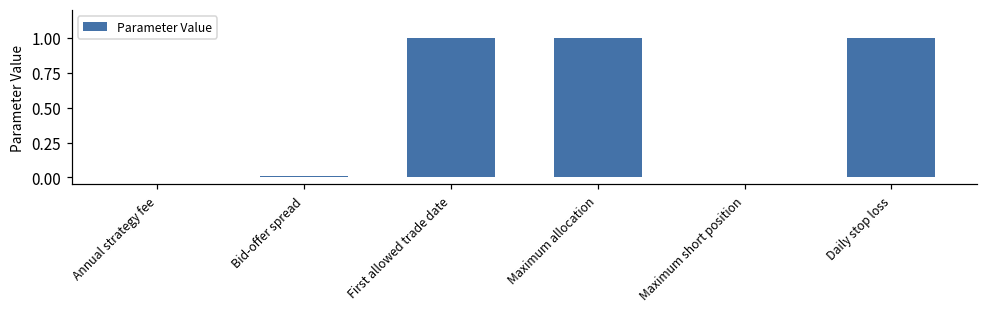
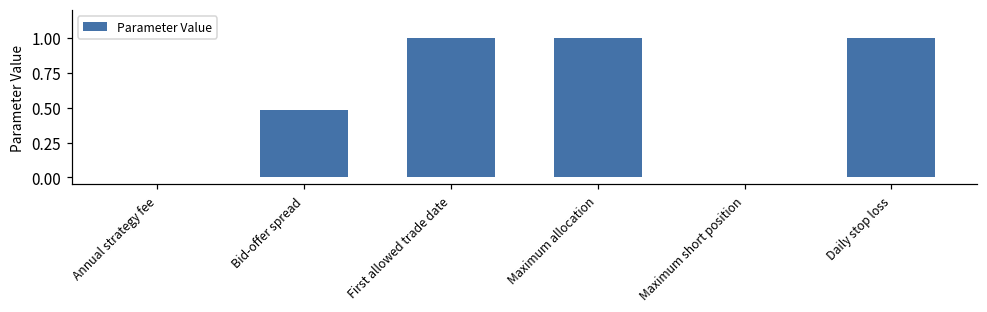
  {
    "Annual strategy fee": 0.00,
-   "Bid-offer spread": 0.01,
+   "Bid-offer spread": 0.48,
    "First allowed trade date": 1.00,
    "Maximum allocation": 1.00,
    "Maximum short position": 0.00,
    "Daily stop loss": 1.00
  }
